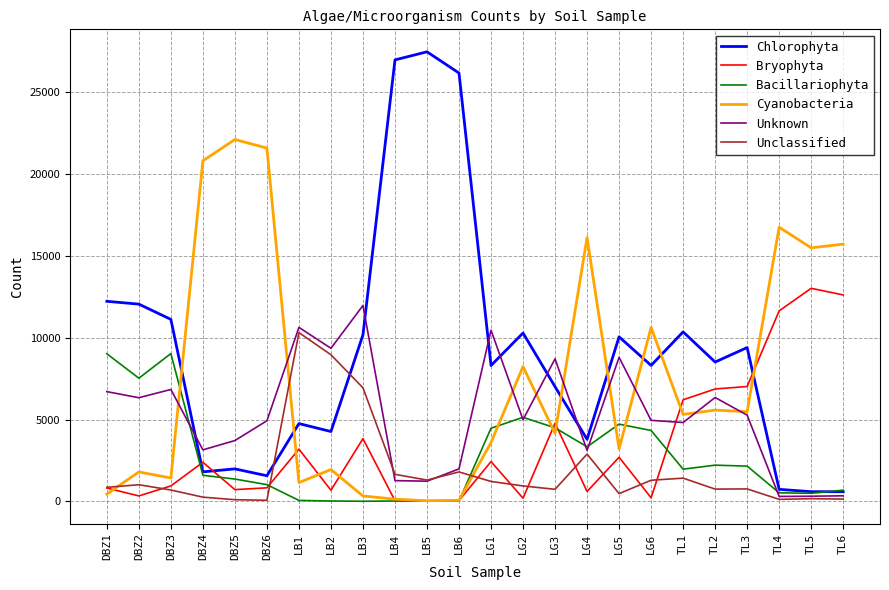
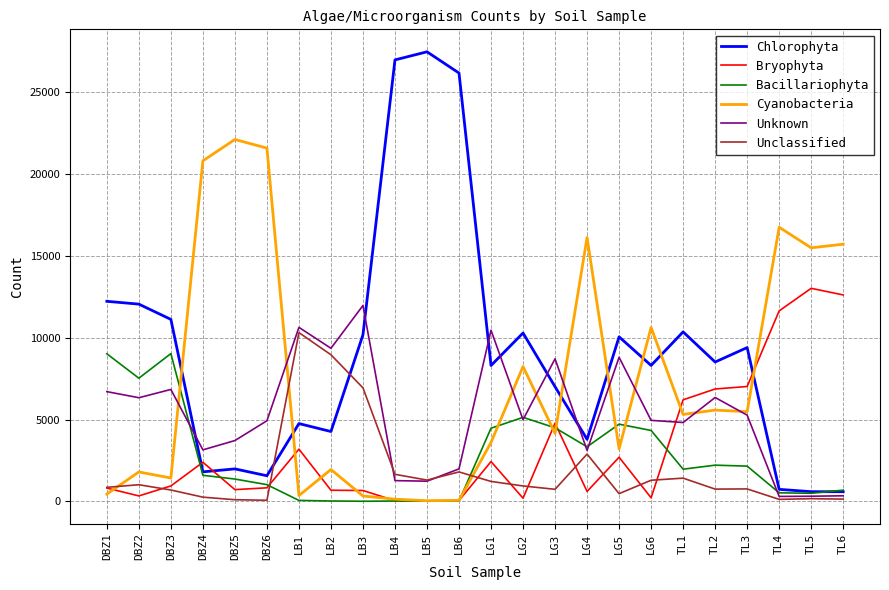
  {
    "Chlorophyta": {
      "DBZ1": 12200,
      "DBZ2": 12000,
      "DBZ3": 11100,
      "DBZ4": 1800,
      "DBZ5": 2000,
      "DBZ6": 1600,
      "LB1": 4800,
      "LB2": 4300,
      "LB3": 10200,
      "LB4": 26900,
      "LB5": 27400,
      "LB6": 26100,
      "LG1": 8300,
      "LG2": 10300,
      "LG3": 7000,
      "LG4": 3800,
      "LG5": 10000,
      "LG6": 8300,
      "TL1": 10400,
      "TL2": 8500,
      "TL3": 9400,
      "TL4": 700
    },
    "Bryophyta": {
      "DBZ2": 300,
      "DBZ3": 1000,
      "DBZ4": 2400,
      "DBZ5": 700,
      "DBZ6": 800,
      "LB1": 3200,
      "LB2": 700,
-     "LB3": 3800,
+     "LB3": 700,
      "LG1": 2400,
      "LG2": 200,
      "LG3": 4800,
      "LG4": 600,
      "LG5": 2700,
      "LG6": 200,
      "TL1": 6200,
      "TL2": 6900,
      "TL3": 7000,
      "TL4": 11600,
      "TL5": 13000,
      "TL6": 12600
    },
    "Bacillariophyta": {
      "DBZ1": 9000,
      "DBZ2": 7500,
      "DBZ3": 9000,
      "DBZ4": 1600,
      "DBZ5": 1400,
      "DBZ6": 1000,
      "LB1": 100,
      "LB2": 0,
      "LB3": 0,
      "LG1": 4500,
      "LG3": 4500,
      "LG4": 3300,
      "LG5": 4700,
      "LG6": 4300,
      "TL1": 2000,
      "TL2": 2200,
      "TL3": 2200,
      "TL4": 500
    },
    "Cyanobacteria": {
      "DBZ1": 500,
      "DBZ2": 1800,
      "DBZ3": 1400,
      "DBZ4": 20800,
      "DBZ5": 22100,
      "DBZ6": 21600,
-     "LB1": 1200,
+     "LB1": 400,
      "LB2": 2000,
      "LB3": 300,
      "LG1": 3600,
      "LG2": 8200,
      "LG3": 4200,
      "LG4": 16100,
      "LG5": 3200,
      "LG6": 10600,
      "TL1": 5300,
      "TL2": 5600,
      "TL3": 5500,
      "TL4": 16700,
      "TL5": 15500,
      "TL6": 15700
    },
    "Unknown": {
      "DBZ1": 6700,
      "DBZ2": 6300,
      "DBZ3": 6800,
      "DBZ4": 3200,
      "DBZ5": 3700,
      "DBZ6": 4900,
      "LB1": 10600,
      "LB2": 9400,
      "LB3": 12000,
      "LB4": 1300,
      "LB6": 2000,
      "LG1": 10500,
      "LG3": 8700,
      "LG4": 3100,
      "LG5": 8800,
      "LG6": 5000,
      "TL1": 4800,
      "TL2": 6300,
      "TL3": 5300,
      "TL4": 300,
      "TL6": 300
    },
    "Unclassified": {
      "DBZ2": 1000,
      "DBZ3": 700,
      "DBZ4": 300,
      "DBZ5": 100,
      "DBZ6": 100,
      "LB1": 10300,
      "LB2": 9000,
      "LB3": 6900,
      "LB4": 1700,
      "LB6": 1800,
      "LG1": 1200,
      "LG2": 900,
      "LG3": 700,
      "LG4": 2900,
      "LG5": 500,
      "LG6": 1300,
      "TL1": 1400,
      "TL2": 800,
      "TL3": 800,
      "TL4": 100,
      "TL6": 100
    }
  }
